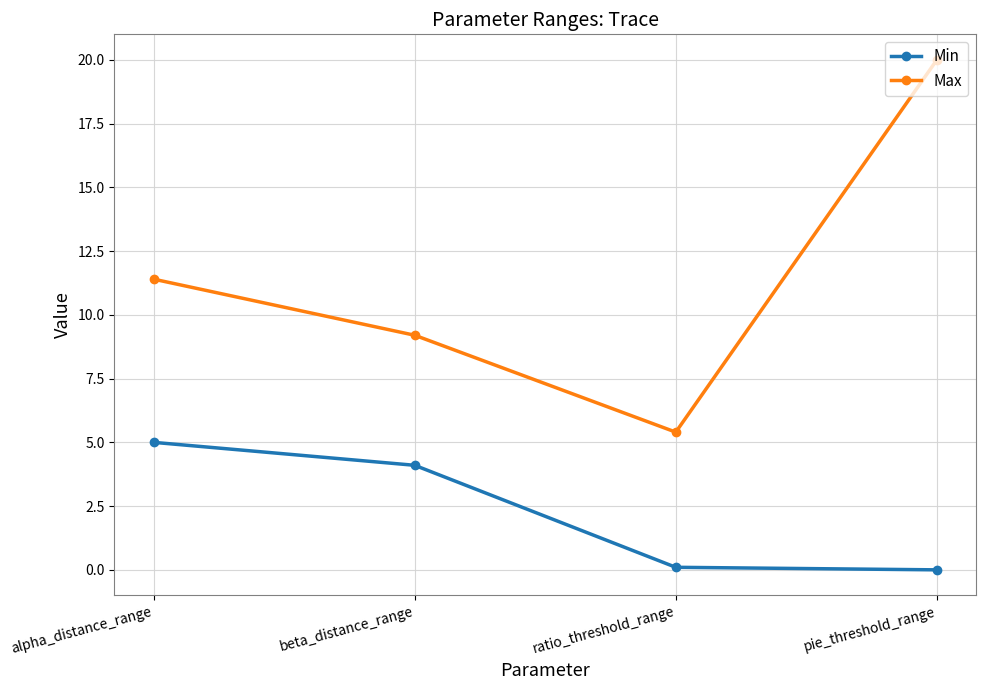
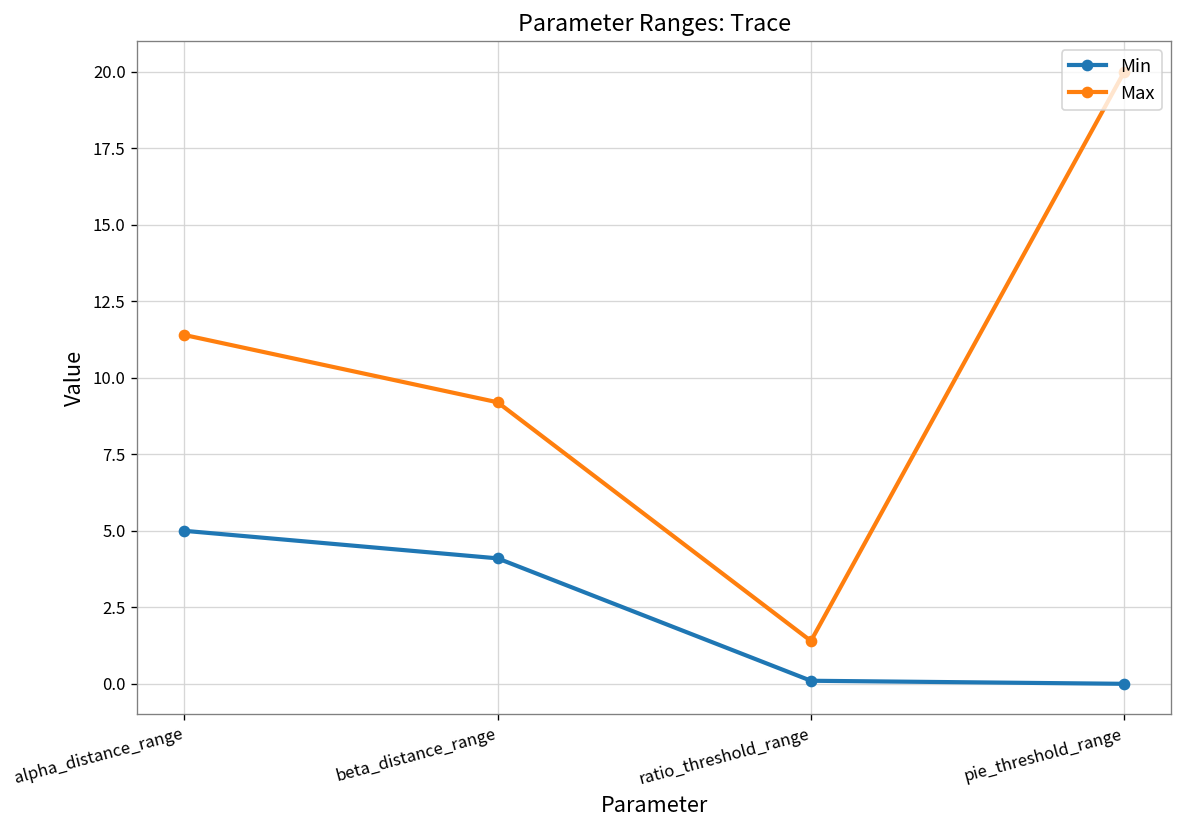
  {
    "Min": {
      "alpha_distance_range": 5.0,
      "beta_distance_range": 4.1,
      "ratio_threshold_range": 0.1,
      "pie_threshold_range": 0.0
    },
    "Max": {
      "alpha_distance_range": 11.4,
      "beta_distance_range": 9.2,
-     "ratio_threshold_range": 5.4
+     "ratio_threshold_range": 1.4
    }
  }
